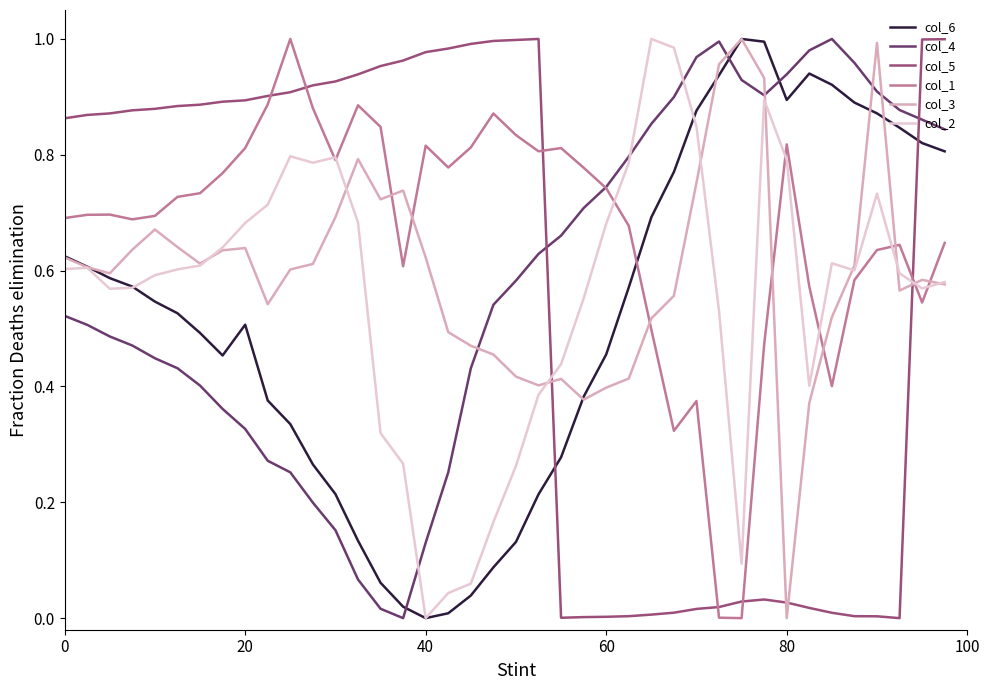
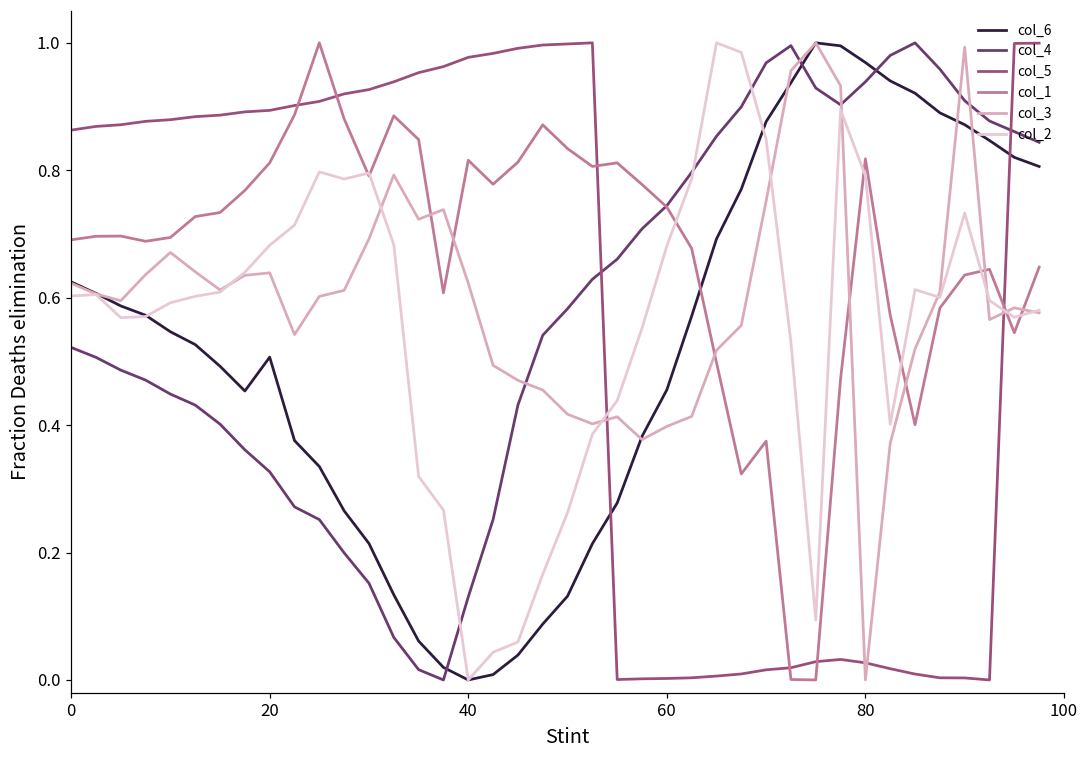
  {
    "col_6": {
      "20": 0.51,
      "60": 0.46,
-     "80": 0.89
+     "80": 0.97
    },
    "col_1": {
      "0": 0.69,
      "20": 0.81,
      "40": 0.82,
      "80": 0.82
    }
  }
